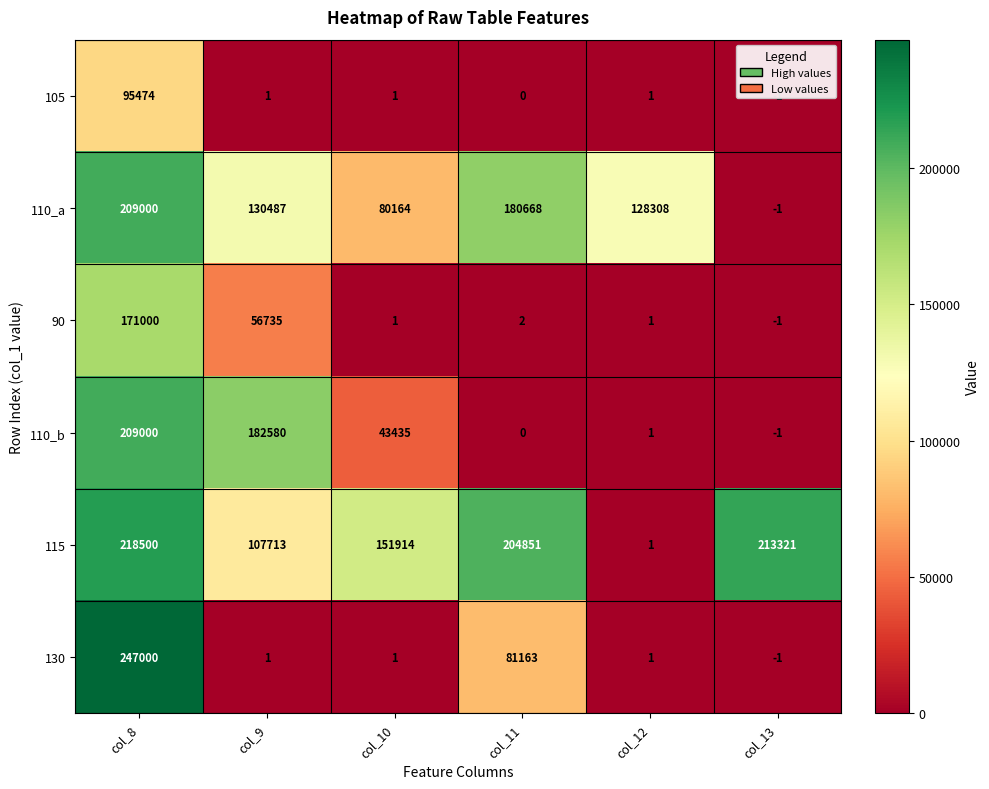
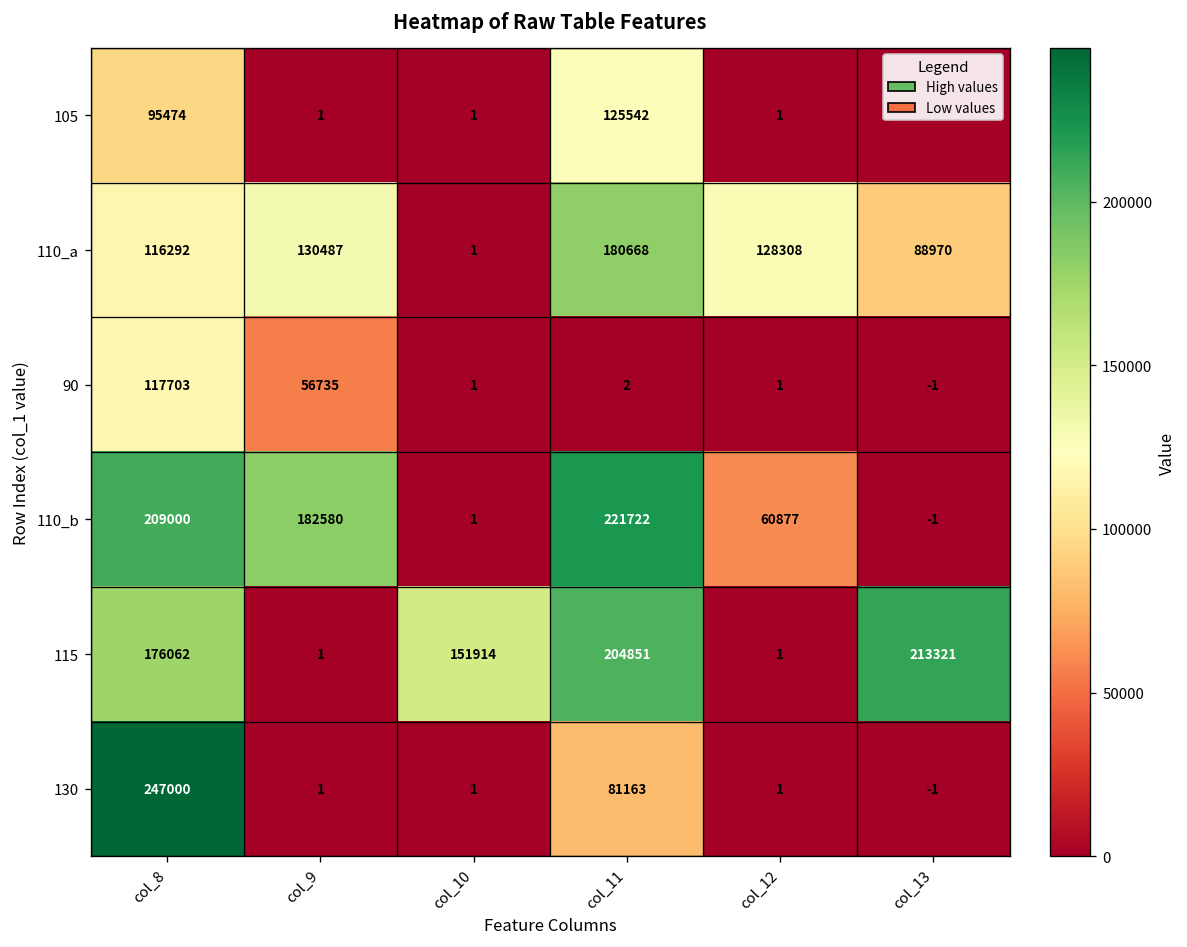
  {
    "105": {
      "col_8": 95474,
      "col_9": 1,
      "col_10": 1,
-     "col_11": 0,
+     "col_11": 125542,
      "col_12": 1
    },
    "110_a": {
-     "col_8": 209000,
+     "col_8": 116292,
      "col_9": 130487,
-     "col_10": 80164,
+     "col_10": 1,
      "col_11": 180668,
      "col_12": 128308,
-     "col_13": -1
+     "col_13": 88970
    },
    "90": {
-     "col_8": 171000,
+     "col_8": 117703,
      "col_9": 56735,
      "col_10": 1,
      "col_11": 2,
      "col_12": 1,
      "col_13": -1
    },
    "110_b": {
      "col_8": 209000,
      "col_9": 182580,
-     "col_10": 43435,
-     "col_11": 0,
-     "col_12": 1,
+     "col_10": 1,
+     "col_11": 221722,
+     "col_12": 60877,
      "col_13": -1
    },
    "115": {
-     "col_8": 218500,
-     "col_9": 107713,
+     "col_8": 176062,
+     "col_9": 1,
      "col_10": 151914,
      "col_11": 204851,
      "col_12": 1,
      "col_13": 213321
    },
    "130": {
      "col_8": 247000,
      "col_9": 1,
      "col_10": 1,
      "col_11": 81163,
      "col_12": 1,
      "col_13": -1
    }
  }
